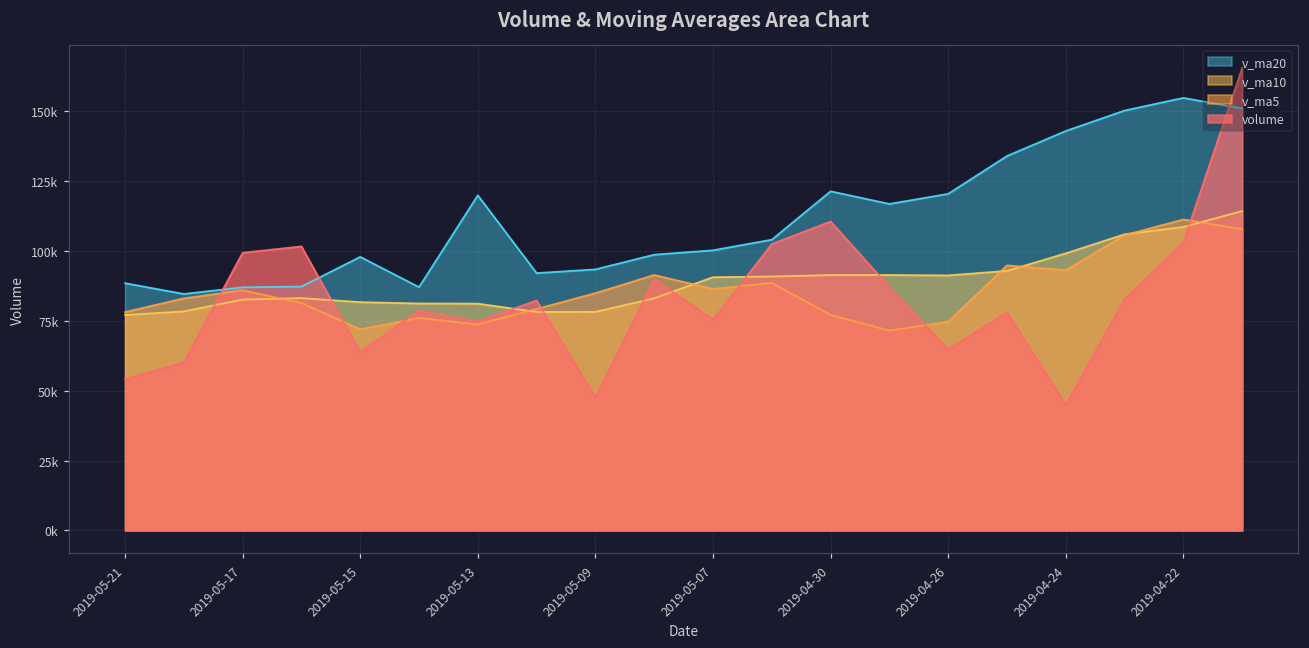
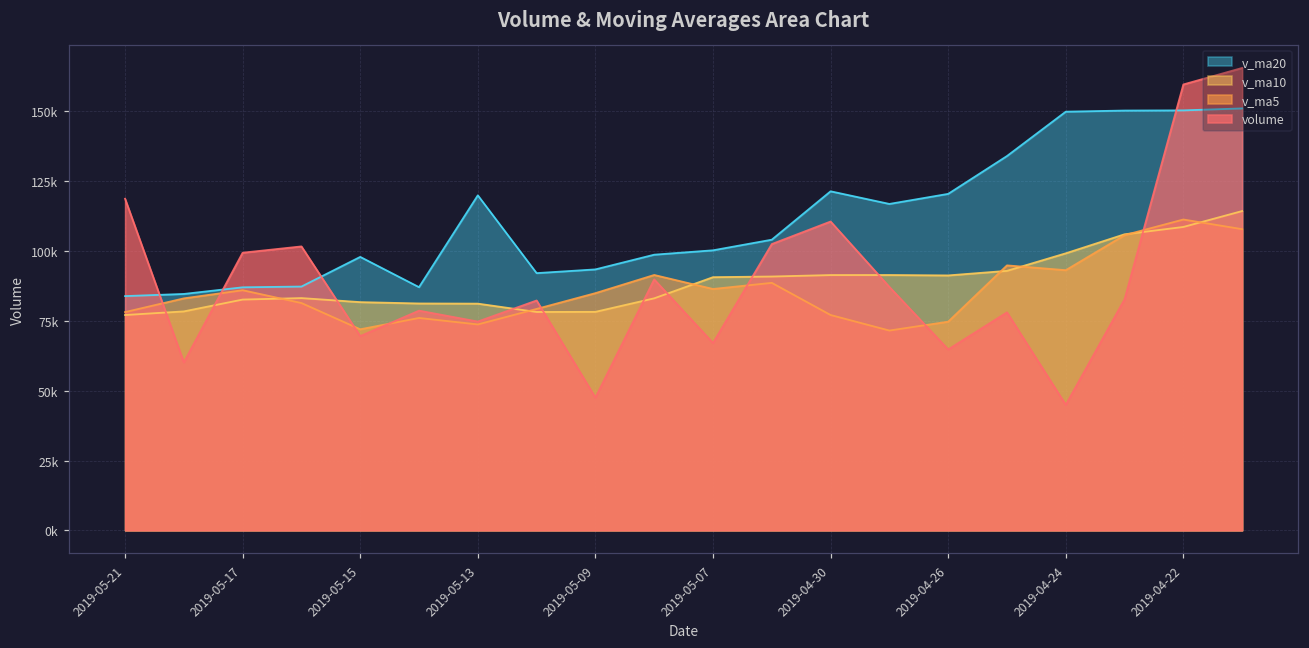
  {
    "v_ma20": {
-     "2019-05-21": 89000,
+     "2019-05-21": 84000,
      "2019-05-17": 87000,
      "2019-05-15": 98000,
      "2019-05-13": 120000,
      "2019-05-09": 93000,
      "2019-05-07": 100000,
      "2019-04-30": 121000,
      "2019-04-26": 120000,
-     "2019-04-24": 143000,
-     "2019-04-22": 155000
+     "2019-04-24": 150000,
+     "2019-04-22": 150000
    },
    "volume": {
-     "2019-05-21": 54000,
+     "2019-05-21": 119000,
      "2019-05-17": 99000,
-     "2019-05-15": 64000,
+     "2019-05-15": 70000,
      "2019-05-13": 75000,
      "2019-05-09": 48000,
-     "2019-05-07": 75000,
+     "2019-05-07": 67000,
      "2019-04-30": 111000,
      "2019-04-26": 65000,
      "2019-04-24": 45000,
-     "2019-04-22": 103000
+     "2019-04-22": 160000
    }
  }
